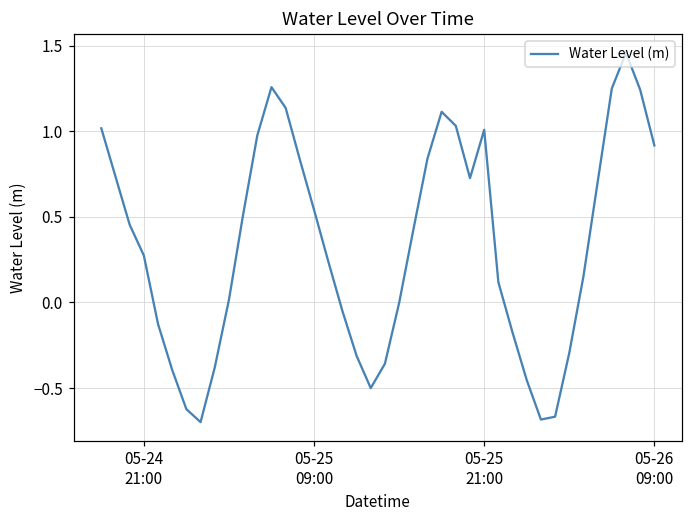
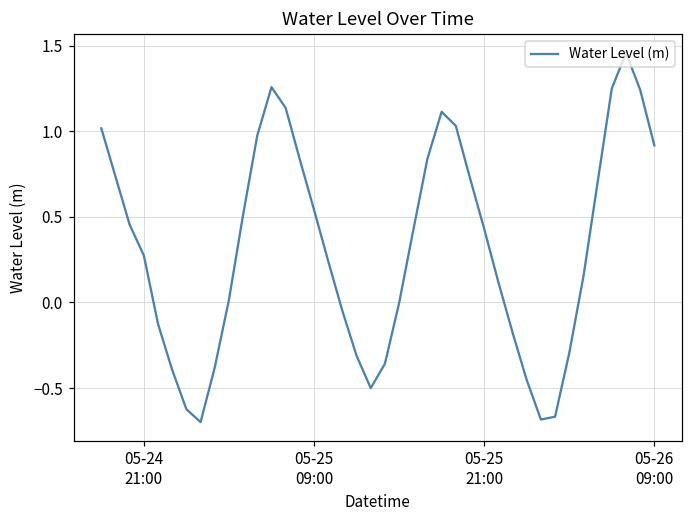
  {
    "05-24 21:00": 0.27,
    "05-25 09:00": 0.54,
-   "05-25 21:00": 1.01,
+   "05-25 21:00": 0.43,
    "05-26 09:00": 0.92
  }
